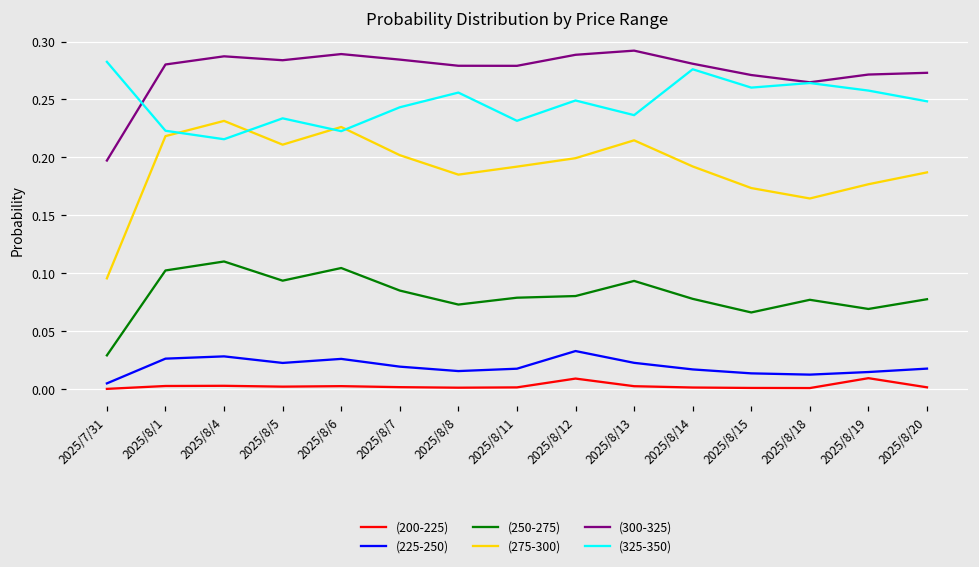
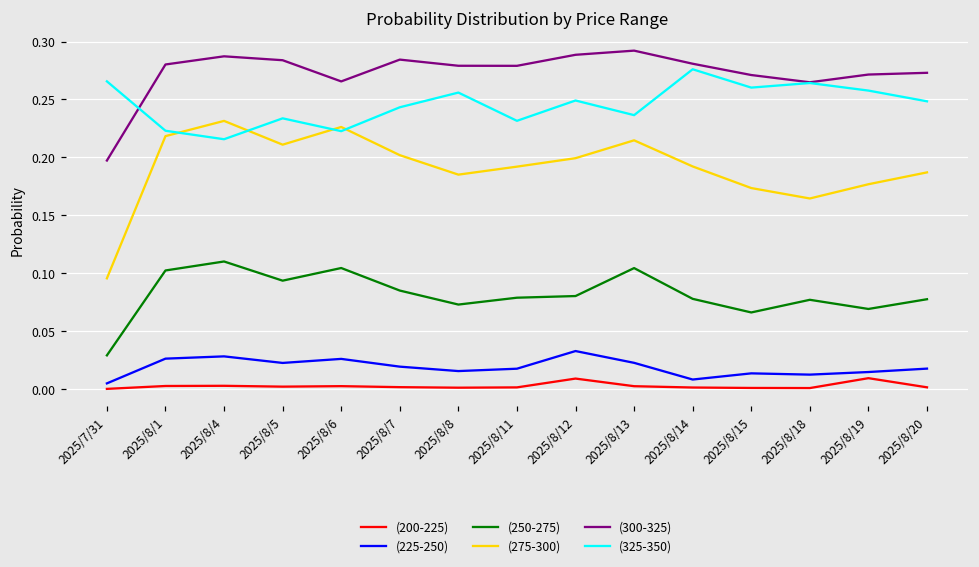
  {
    "(200-225)": {
      "2025/7/31": 0.000,
      "2025/8/1": 0.003,
      "2025/8/4": 0.003,
      "2025/8/5": 0.002,
      "2025/8/6": 0.003,
      "2025/8/7": 0.002,
      "2025/8/8": 0.001,
      "2025/8/11": 0.002,
      "2025/8/12": 0.009,
      "2025/8/13": 0.003,
      "2025/8/14": 0.002,
      "2025/8/15": 0.001,
      "2025/8/18": 0.001,
      "2025/8/19": 0.010,
      "2025/8/20": 0.002
    },
    "(225-250)": {
      "2025/7/31": 0.005,
      "2025/8/1": 0.026,
      "2025/8/4": 0.028,
      "2025/8/5": 0.023,
      "2025/8/6": 0.026,
      "2025/8/7": 0.020,
      "2025/8/8": 0.016,
      "2025/8/11": 0.018,
      "2025/8/12": 0.033,
      "2025/8/13": 0.023,
-     "2025/8/14": 0.017,
+     "2025/8/14": 0.008,
      "2025/8/15": 0.014,
      "2025/8/18": 0.013,
      "2025/8/19": 0.015,
      "2025/8/20": 0.018
    },
    "(250-275)": {
      "2025/7/31": 0.029,
      "2025/8/1": 0.103,
      "2025/8/4": 0.110,
      "2025/8/5": 0.094,
      "2025/8/6": 0.105,
      "2025/8/7": 0.085,
      "2025/8/8": 0.073,
      "2025/8/11": 0.079,
      "2025/8/12": 0.080,
-     "2025/8/13": 0.094,
+     "2025/8/13": 0.105,
      "2025/8/14": 0.078,
      "2025/8/15": 0.066,
      "2025/8/18": 0.077,
      "2025/8/19": 0.069,
      "2025/8/20": 0.078
    },
    "(275-300)": {
      "2025/7/31": 0.096,
      "2025/8/1": 0.218,
      "2025/8/4": 0.232,
      "2025/8/5": 0.211,
      "2025/8/6": 0.226,
      "2025/8/7": 0.202,
      "2025/8/8": 0.185,
      "2025/8/11": 0.192,
      "2025/8/12": 0.199,
      "2025/8/13": 0.215,
      "2025/8/14": 0.192,
      "2025/8/15": 0.174,
      "2025/8/18": 0.165,
      "2025/8/19": 0.177,
      "2025/8/20": 0.187
    },
    "(300-325)": {
      "2025/7/31": 0.197,
      "2025/8/1": 0.280,
      "2025/8/4": 0.287,
      "2025/8/5": 0.284,
-     "2025/8/6": 0.289,
+     "2025/8/6": 0.266,
      "2025/8/7": 0.284,
      "2025/8/8": 0.279,
      "2025/8/11": 0.279,
      "2025/8/12": 0.289,
      "2025/8/13": 0.292,
      "2025/8/14": 0.281,
      "2025/8/15": 0.271,
      "2025/8/19": 0.272,
      "2025/8/20": 0.273
    },
    "(325-350)": {
-     "2025/7/31": 0.282,
+     "2025/7/31": 0.266,
      "2025/8/1": 0.223,
      "2025/8/4": 0.216,
      "2025/8/5": 0.234,
      "2025/8/6": 0.223,
      "2025/8/7": 0.243,
      "2025/8/8": 0.256,
      "2025/8/11": 0.232,
      "2025/8/12": 0.249,
      "2025/8/13": 0.236,
      "2025/8/14": 0.276,
      "2025/8/15": 0.260,
      "2025/8/19": 0.258,
      "2025/8/20": 0.248
    }
  }
